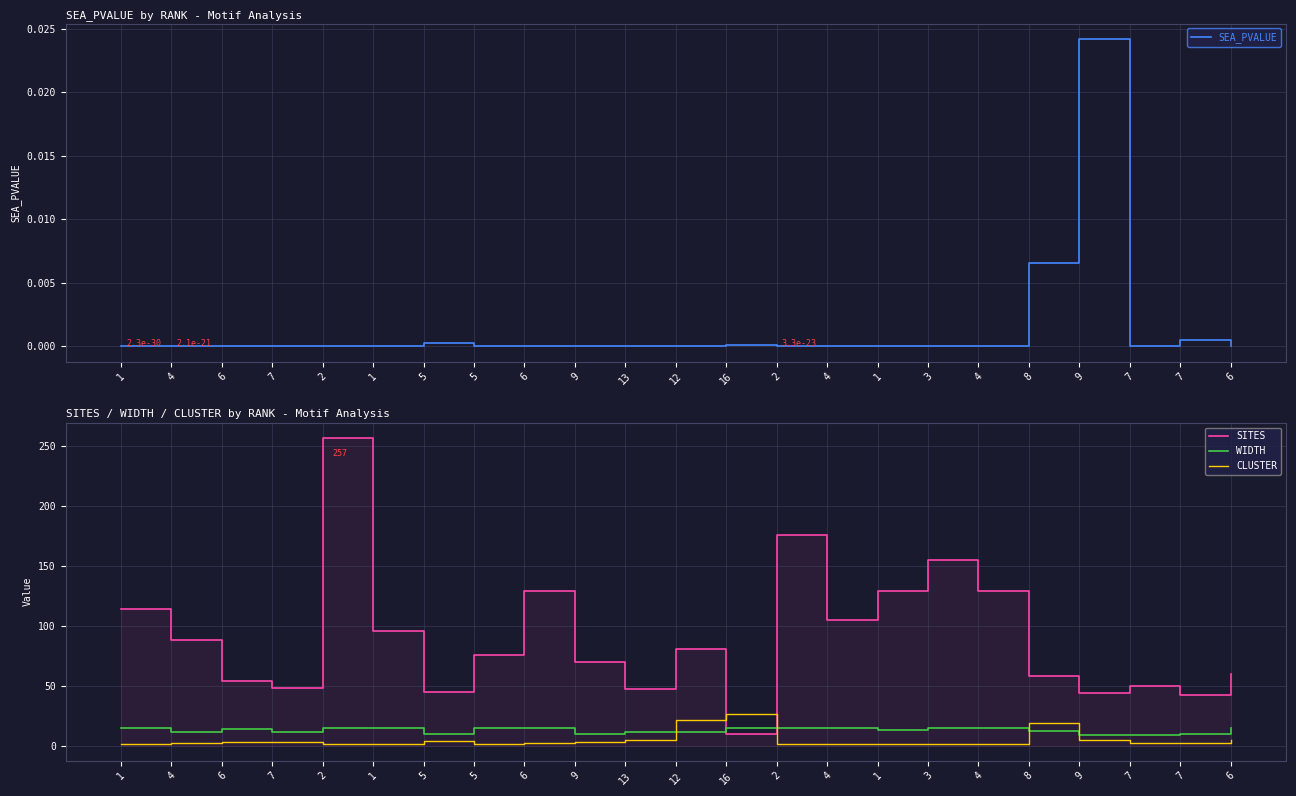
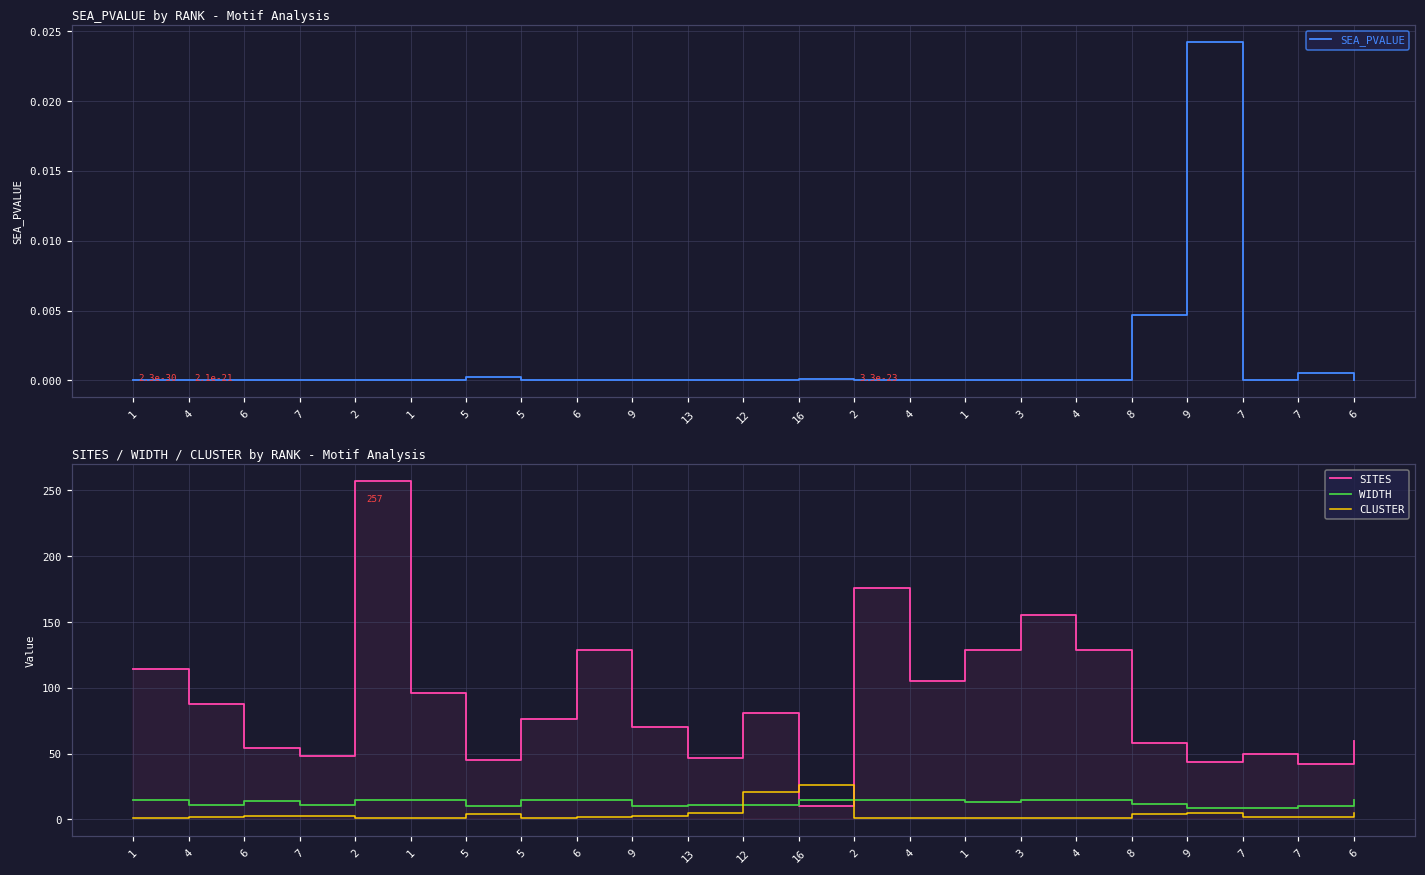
  {
    "SEA_PVALUE by RANK - Motif Analysis": {
      "13": 0.0000,
      "12": 0.0000,
      "16": 0.0001,
      "3": 0.0000,
-     "8": 0.0066
+     "8": 0.0047
    },
    "SITES / WIDTH / CLUSTER by RANK - Motif Analysis": {
      "WIDTH": {
        "13": 11,
        "12": 11,
        "16": 15,
        "3": 15,
        "8": 12
      },
      "CLUSTER": {
        "13": 5,
        "12": 21,
        "16": 26,
        "3": 1,
-       "8": 19
+       "8": 4
      }
    }
  }
